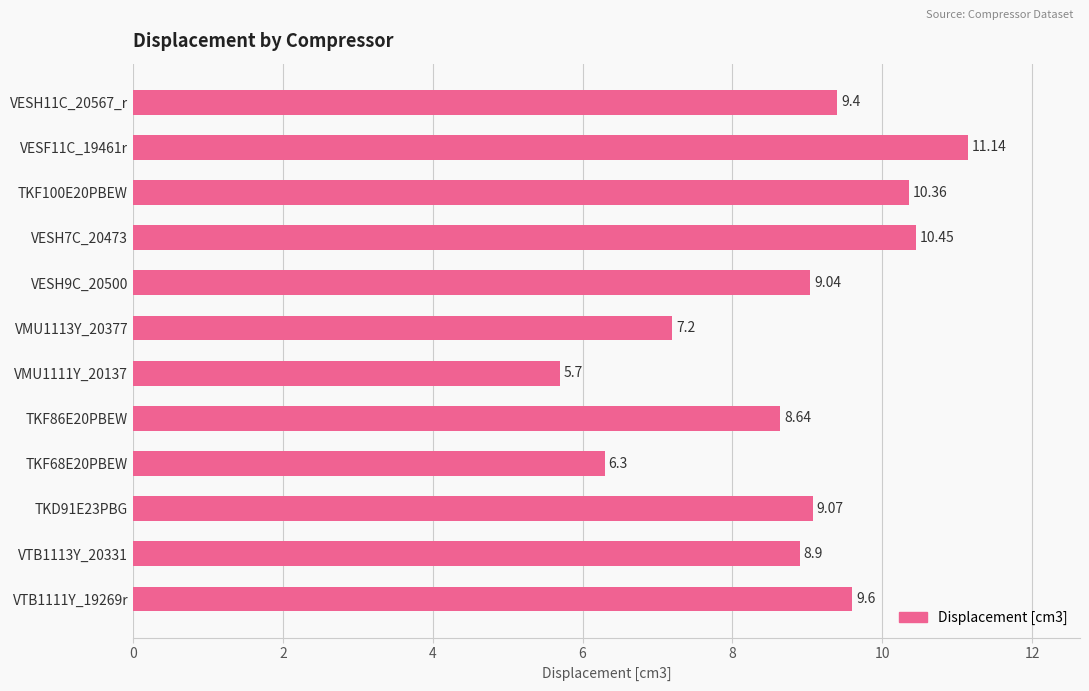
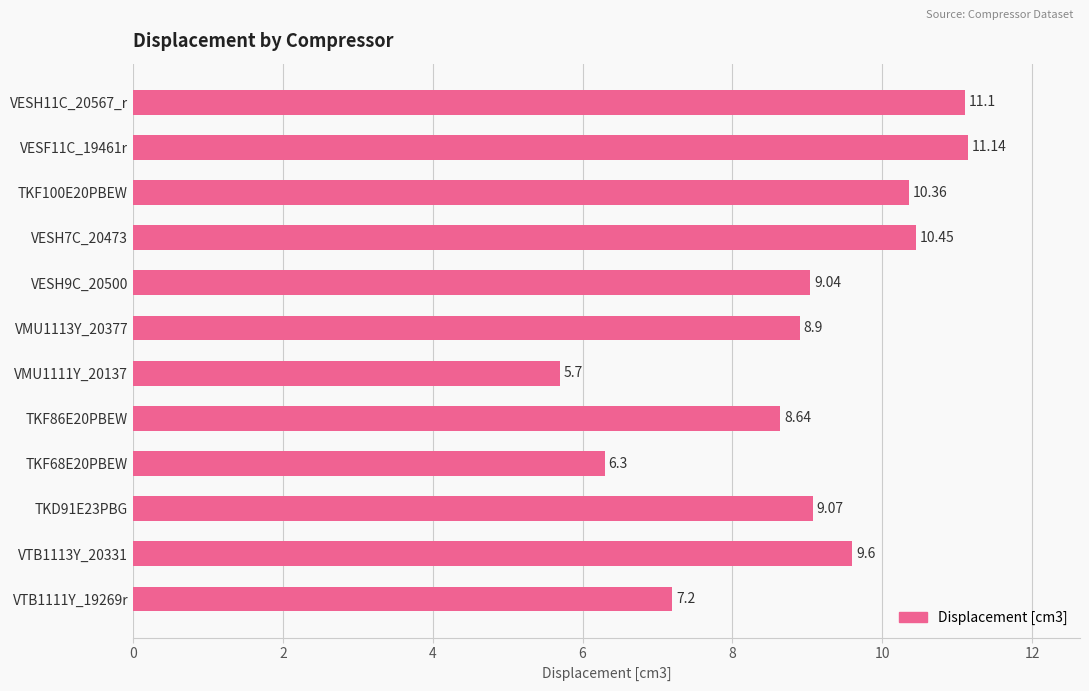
  {
-   "VESH11C_20567_r": 9.4,
+   "VESH11C_20567_r": 11.1,
    "VESF11C_19461r": 11.14,
    "TKF100E20PBEW": 10.36,
    "VESH7C_20473": 10.45,
    "VESH9C_20500": 9.04,
-   "VMU1113Y_20377": 7.2,
+   "VMU1113Y_20377": 8.9,
    "VMU1111Y_20137": 5.7,
    "TKF86E20PBEW": 8.64,
    "TKF68E20PBEW": 6.3,
    "TKD91E23PBG": 9.07,
-   "VTB1113Y_20331": 8.9,
-   "VTB1111Y_19269r": 9.6
+   "VTB1113Y_20331": 9.6,
+   "VTB1111Y_19269r": 7.2
  }
